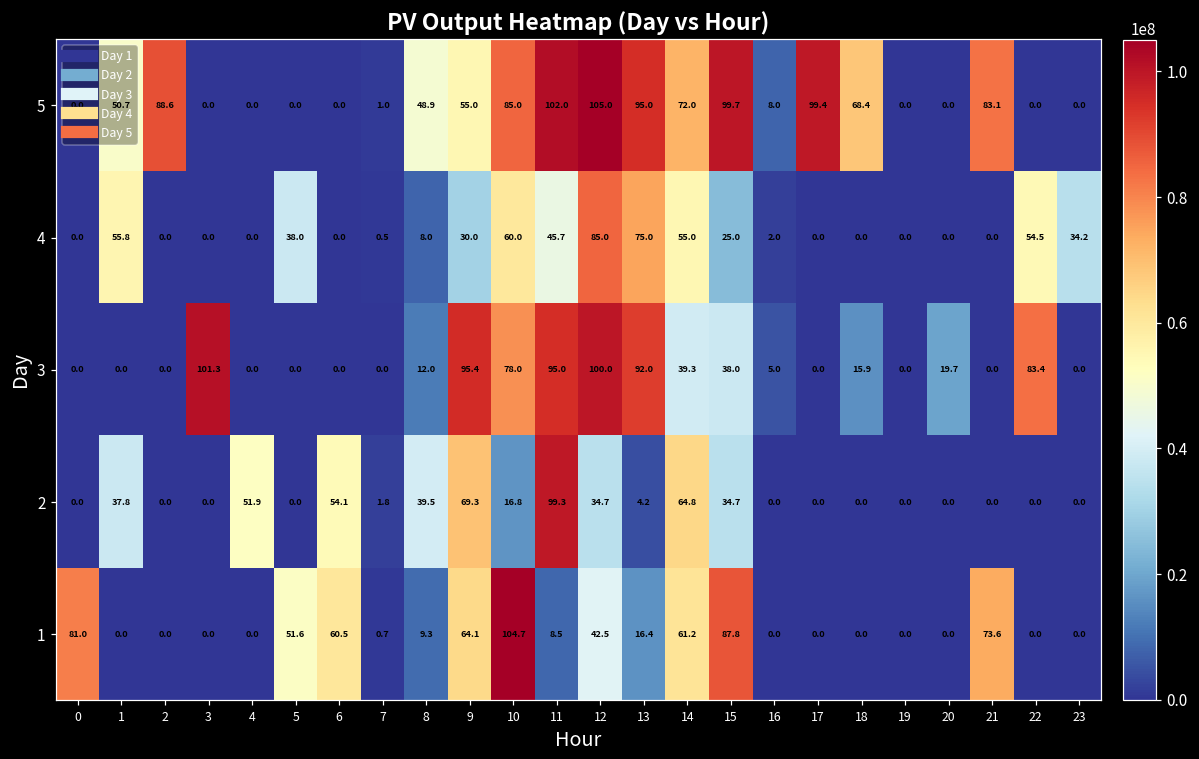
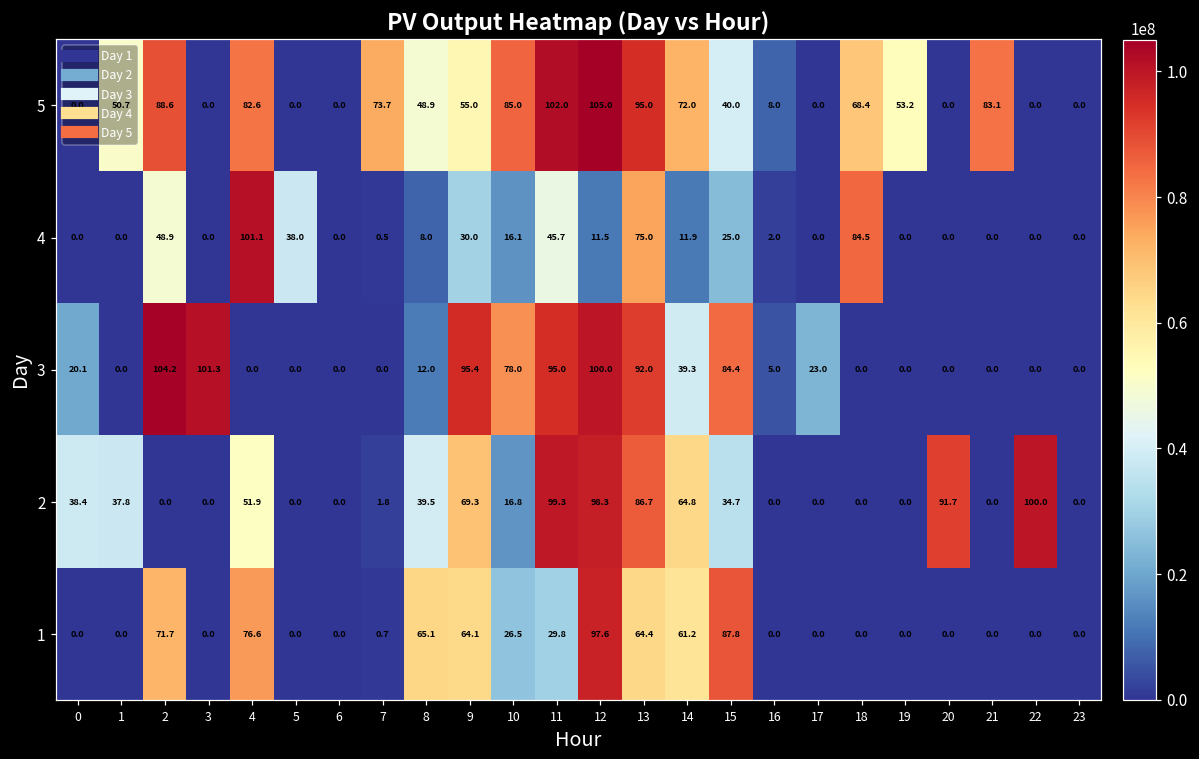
  {
    "5": {
      "2": 88.6,
      "3": 0.0,
-     "4": 0.0,
+     "4": 82.6,
      "5": 0.0,
      "6": 0.0,
-     "7": 1.0,
+     "7": 73.7,
      "8": 48.9,
      "9": 55.0,
      "10": 85.0,
      "11": 102.0,
      "12": 105.0,
      "13": 95.0,
      "14": 72.0,
-     "15": 99.7,
+     "15": 40.0,
      "16": 8.0,
-     "17": 99.4,
+     "17": 0.0,
      "18": 68.4,
-     "19": 0.0,
+     "19": 53.2,
      "20": 0.0,
      "21": 83.1,
      "22": 0.0,
      "23": 0.0
    },
    "4": {
      "0": 0.0,
-     "1": 55.8,
-     "2": 0.0,
+     "1": 0.0,
+     "2": 48.9,
      "3": 0.0,
-     "4": 0.0,
+     "4": 101.1,
      "5": 38.0,
      "6": 0.0,
      "7": 0.5,
      "8": 8.0,
      "9": 30.0,
-     "10": 60.0,
+     "10": 16.1,
      "11": 45.7,
-     "12": 85.0,
+     "12": 11.5,
      "13": 75.0,
-     "14": 55.0,
+     "14": 11.9,
      "15": 25.0,
      "16": 2.0,
      "17": 0.0,
-     "18": 0.0,
+     "18": 84.5,
      "19": 0.0,
      "20": 0.0,
      "21": 0.0,
-     "22": 54.5,
-     "23": 34.2
+     "22": 0.0,
+     "23": 0.0
    },
    "3": {
-     "0": 0.0,
+     "0": 20.1,
      "1": 0.0,
-     "2": 0.0,
+     "2": 104.2,
      "3": 101.3,
      "4": 0.0,
      "5": 0.0,
      "6": 0.0,
      "7": 0.0,
      "8": 12.0,
      "9": 95.4,
      "10": 78.0,
      "11": 95.0,
      "12": 100.0,
      "13": 92.0,
      "14": 39.3,
-     "15": 38.0,
+     "15": 84.4,
      "16": 5.0,
-     "17": 0.0,
-     "18": 15.9,
+     "17": 23.0,
+     "18": 0.0,
      "19": 0.0,
-     "20": 19.7,
+     "20": 0.0,
      "21": 0.0,
-     "22": 83.4,
+     "22": 0.0,
      "23": 0.0
    },
    "2": {
-     "0": 0.0,
+     "0": 38.4,
      "1": 37.8,
      "2": 0.0,
      "3": 0.0,
      "4": 51.9,
      "5": 0.0,
-     "6": 54.1,
+     "6": 0.0,
      "7": 1.8,
      "8": 39.5,
      "9": 69.3,
      "10": 16.8,
      "11": 99.3,
-     "12": 34.7,
-     "13": 4.2,
+     "12": 98.3,
+     "13": 86.7,
      "14": 64.8,
      "15": 34.7,
      "16": 0.0,
      "17": 0.0,
      "18": 0.0,
      "19": 0.0,
-     "20": 0.0,
+     "20": 91.7,
      "21": 0.0,
-     "22": 0.0,
+     "22": 100.0,
      "23": 0.0
    },
    "1": {
-     "0": 81.0,
+     "0": 0.0,
      "1": 0.0,
-     "2": 0.0,
+     "2": 71.7,
      "3": 0.0,
-     "4": 0.0,
-     "5": 51.6,
-     "6": 60.5,
+     "4": 76.6,
+     "5": 0.0,
+     "6": 0.0,
      "7": 0.7,
-     "8": 9.3,
+     "8": 65.1,
      "9": 64.1,
-     "10": 104.7,
-     "11": 8.5,
-     "12": 42.5,
-     "13": 16.4,
+     "10": 26.5,
+     "11": 29.8,
+     "12": 97.6,
+     "13": 64.4,
      "14": 61.2,
      "15": 87.8,
      "16": 0.0,
      "17": 0.0,
      "18": 0.0,
      "19": 0.0,
      "20": 0.0,
-     "21": 73.6,
+     "21": 0.0,
      "22": 0.0,
      "23": 0.0
    }
  }
